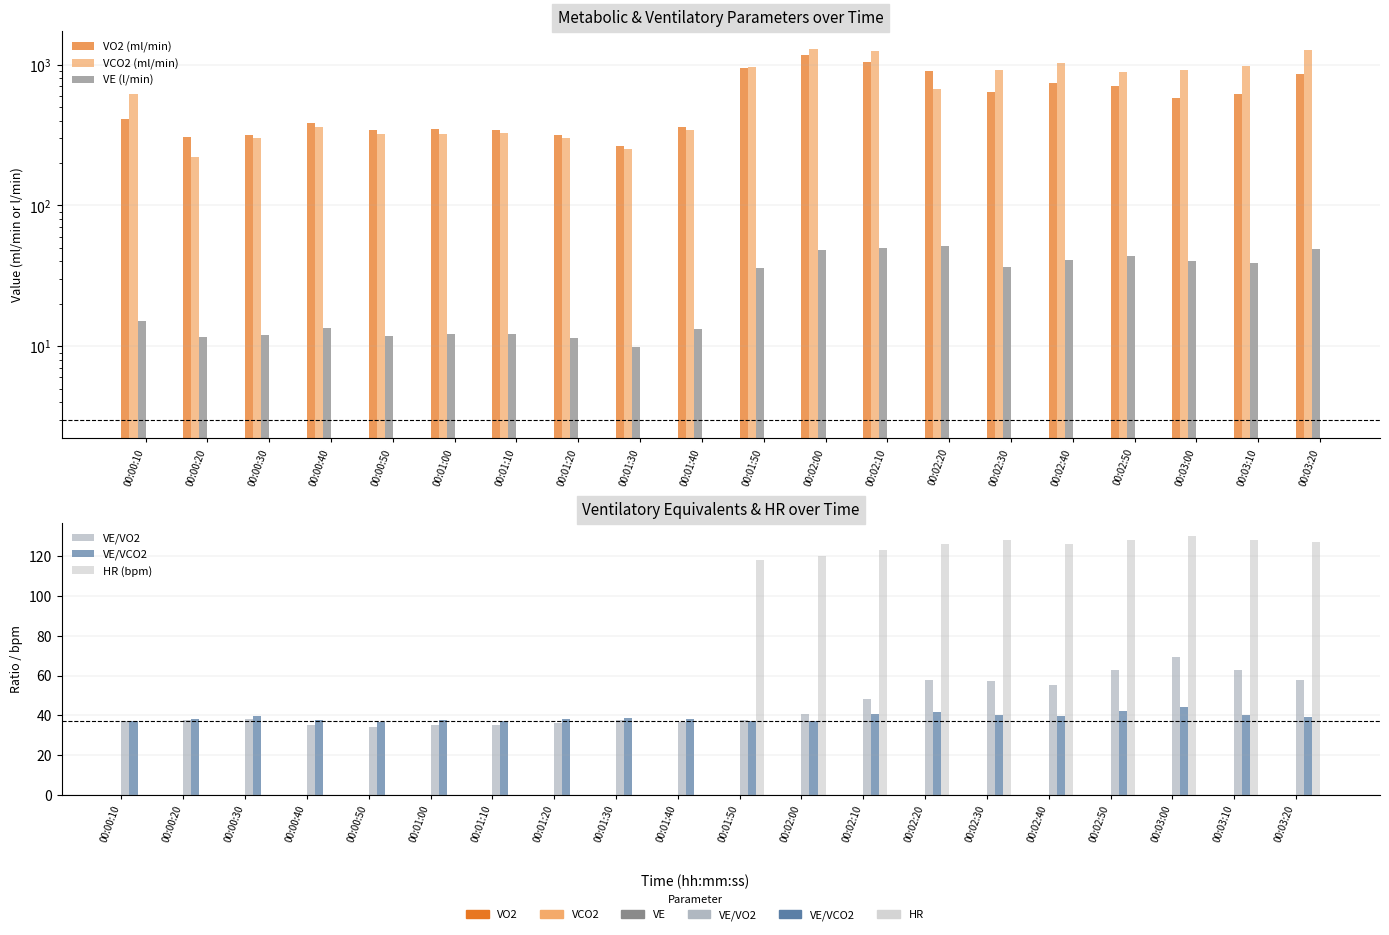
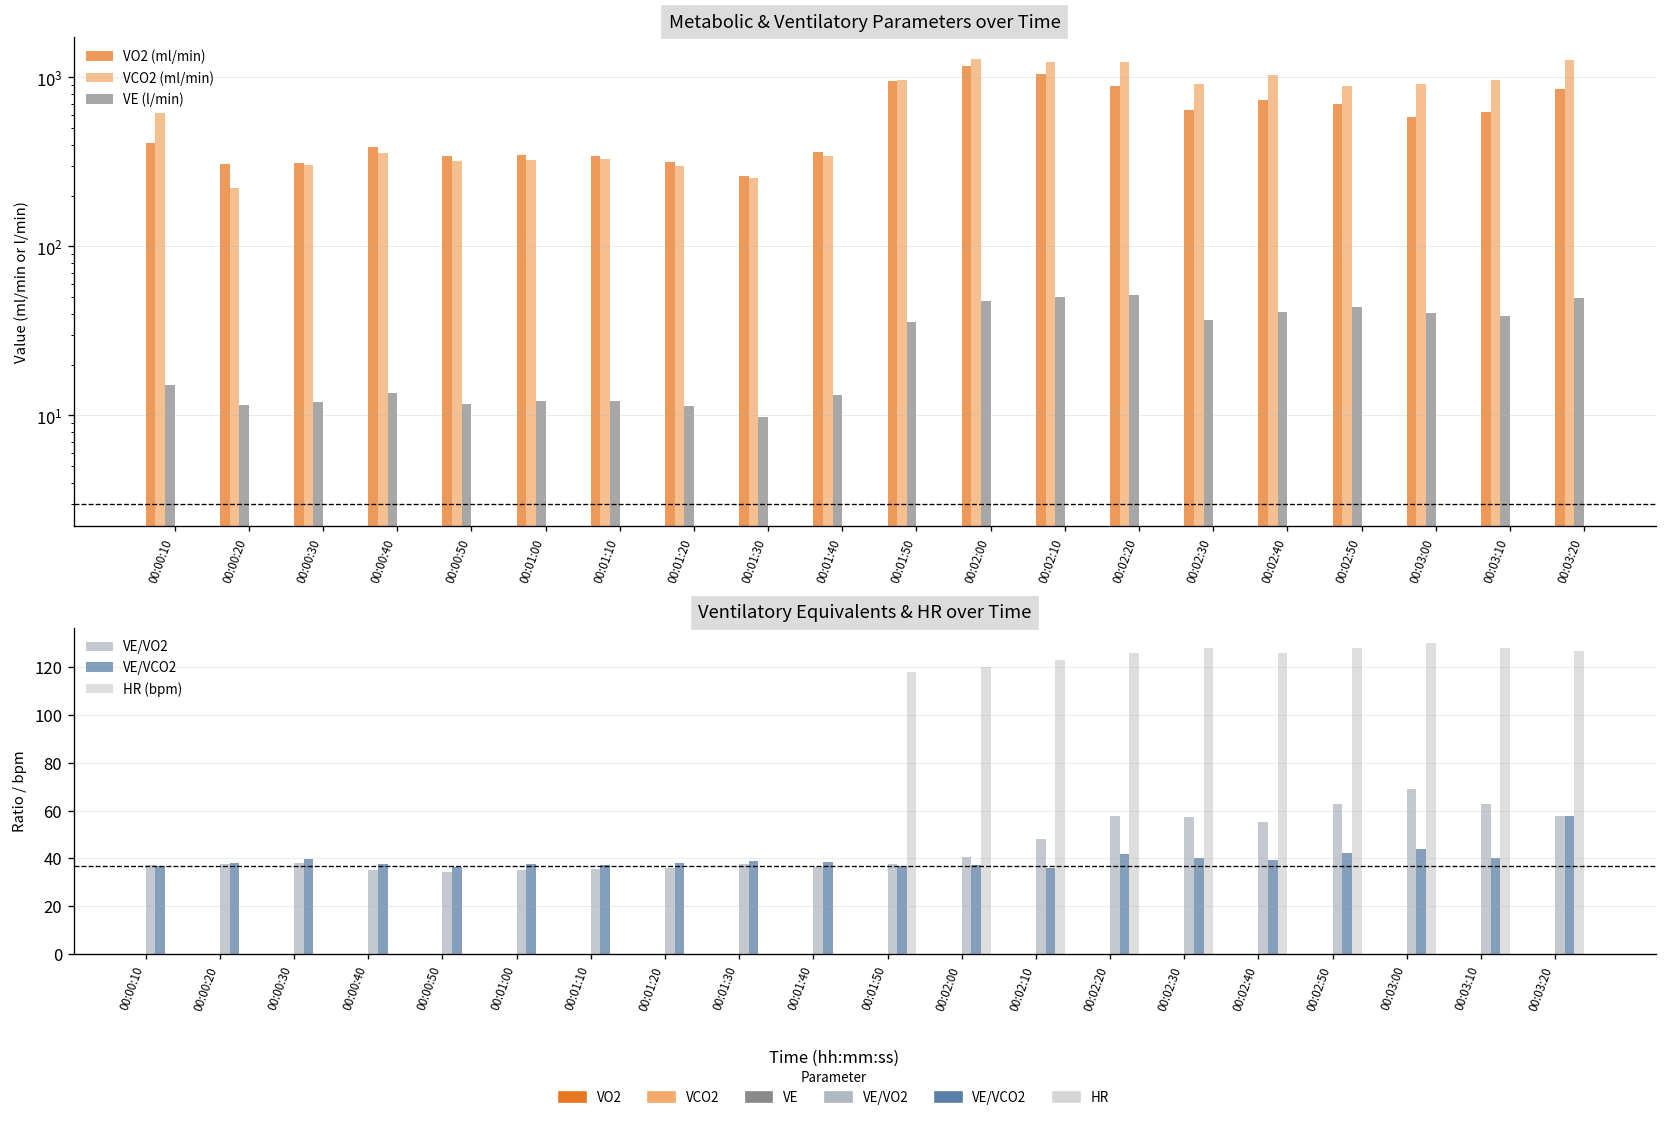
  {
    "Metabolic & Ventilatory Parameters over Time": {
      "VO2 (ml/min)": {
        "00:00:10": 410,
        "00:00:20": 310,
        "00:00:30": 310,
        "00:00:40": 390,
        "00:00:50": 340,
        "00:01:00": 350,
        "00:01:10": 340,
        "00:01:20": 320,
        "00:01:30": 260,
        "00:01:40": 360,
        "00:01:50": 1000,
        "00:02:00": 1200,
        "00:02:10": 1000,
        "00:02:20": 900,
        "00:02:30": 600,
        "00:02:40": 700,
        "00:02:50": 700,
        "00:03:00": 580,
        "00:03:10": 600,
        "00:03:20": 900
      },
      "VCO2 (ml/min)": {
        "00:00:10": 600,
        "00:00:20": 220,
        "00:00:30": 300,
        "00:00:40": 360,
        "00:00:50": 320,
        "00:01:00": 320,
        "00:01:10": 330,
        "00:01:20": 300,
        "00:01:30": 250,
        "00:01:40": 340,
        "00:01:50": 1000,
        "00:02:00": 1300,
        "00:02:10": 1200,
-       "00:02:20": 700,
+       "00:02:20": 1200,
        "00:02:30": 900,
        "00:02:40": 1000,
        "00:02:50": 900,
        "00:03:00": 900,
        "00:03:10": 1000,
        "00:03:20": 1300
      },
      "VE (l/min)": {
        "00:00:10": 15,
        "00:00:20": 12,
        "00:00:30": 12,
        "00:00:40": 14,
        "00:00:50": 12,
        "00:01:00": 12,
        "00:01:10": 12,
        "00:01:20": 11,
        "00:01:30": 10,
        "00:01:40": 13,
        "00:01:50": 36,
        "00:02:00": 48,
        "00:02:10": 50,
        "00:02:20": 51,
        "00:02:30": 37,
        "00:02:40": 41,
        "00:02:50": 44,
        "00:03:00": 40,
        "00:03:10": 39,
        "00:03:20": 49
      }
    },
    "Ventilatory Equivalents & HR over Time": {
      "VE/VCO2": {
        "00:00:10": 37,
        "00:00:20": 38,
        "00:00:30": 40,
        "00:00:40": 38,
        "00:00:50": 36,
        "00:01:00": 38,
        "00:01:10": 37,
        "00:01:20": 38,
        "00:01:30": 39,
        "00:01:40": 38,
        "00:01:50": 37,
        "00:02:00": 37,
-       "00:02:10": 40,
+       "00:02:10": 36,
        "00:02:20": 42,
        "00:02:30": 40,
        "00:02:40": 39,
        "00:02:50": 42,
        "00:03:00": 44,
        "00:03:10": 40,
-       "00:03:20": 39
+       "00:03:20": 58
      }
    }
  }
